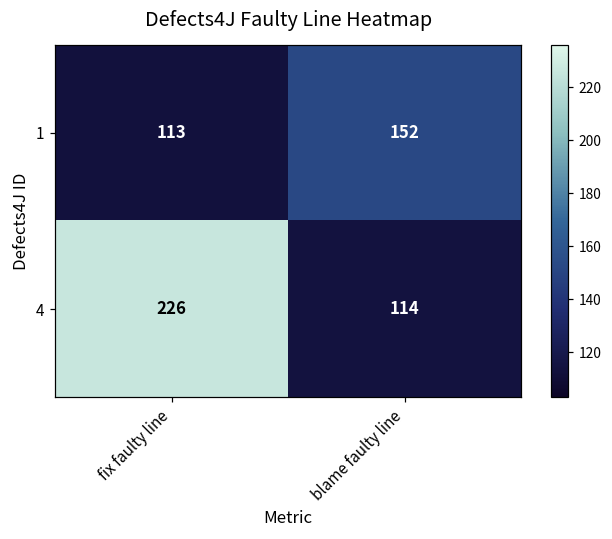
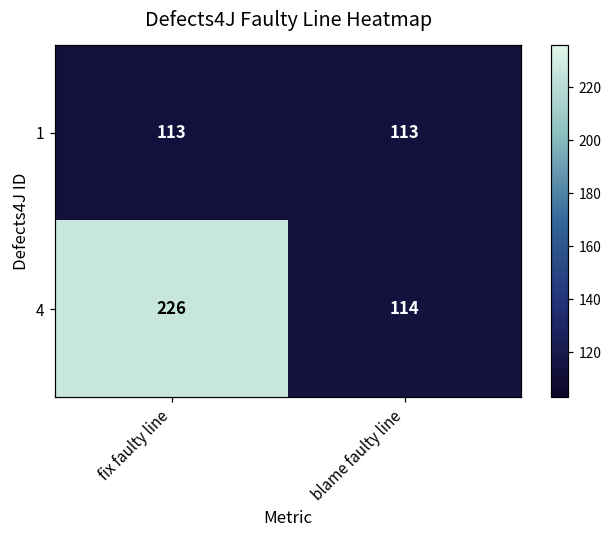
  {
    "1": {
      "fix faulty line": 113,
-     "blame faulty line": 152
+     "blame faulty line": 113
    },
    "4": {
      "fix faulty line": 226,
      "blame faulty line": 114
    }
  }
